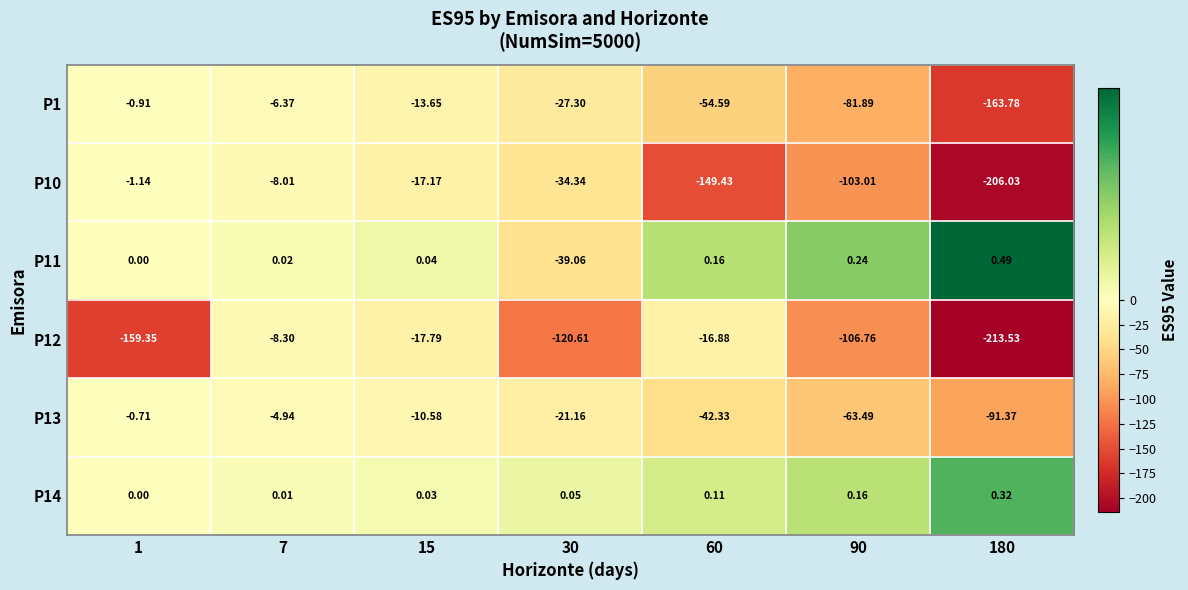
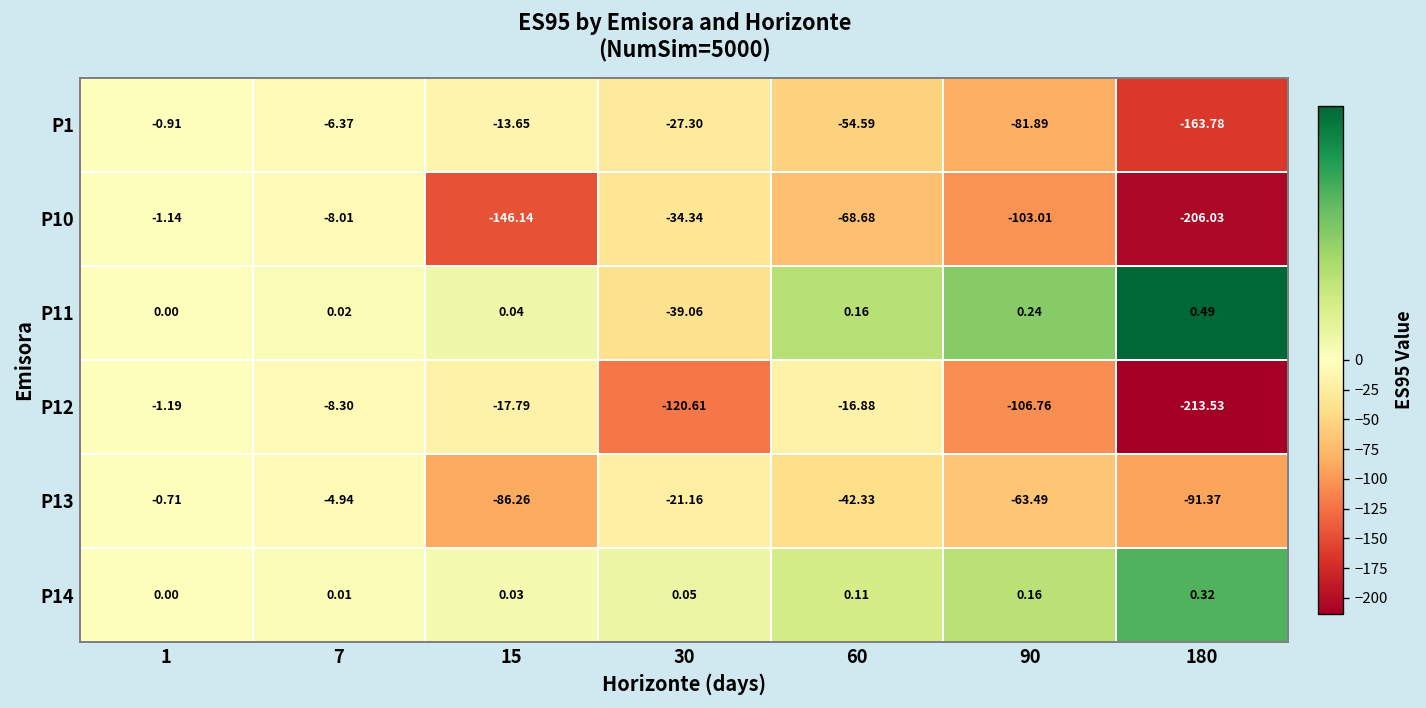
  {
    "P1": {
      "1": -0.91,
      "7": -6.37,
      "15": -13.65,
      "30": -27.30,
      "60": -54.59,
      "90": -81.89,
      "180": -163.78
    },
    "P10": {
      "1": -1.14,
      "7": -8.01,
-     "15": -17.17,
+     "15": -146.14,
      "30": -34.34,
-     "60": -149.43,
+     "60": -68.68,
      "90": -103.01,
      "180": -206.03
    },
    "P11": {
      "1": 0.00,
      "7": 0.02,
      "15": 0.04,
      "30": -39.06,
      "60": 0.16,
      "90": 0.24,
      "180": 0.49
    },
    "P12": {
-     "1": -159.35,
+     "1": -1.19,
      "7": -8.30,
      "15": -17.79,
      "30": -120.61,
      "60": -16.88,
      "90": -106.76,
      "180": -213.53
    },
    "P13": {
      "1": -0.71,
      "7": -4.94,
-     "15": -10.58,
+     "15": -86.26,
      "30": -21.16,
      "60": -42.33,
      "90": -63.49,
      "180": -91.37
    },
    "P14": {
      "1": 0.00,
      "7": 0.01,
      "15": 0.03,
      "30": 0.05,
      "60": 0.11,
      "90": 0.16,
      "180": 0.32
    }
  }
